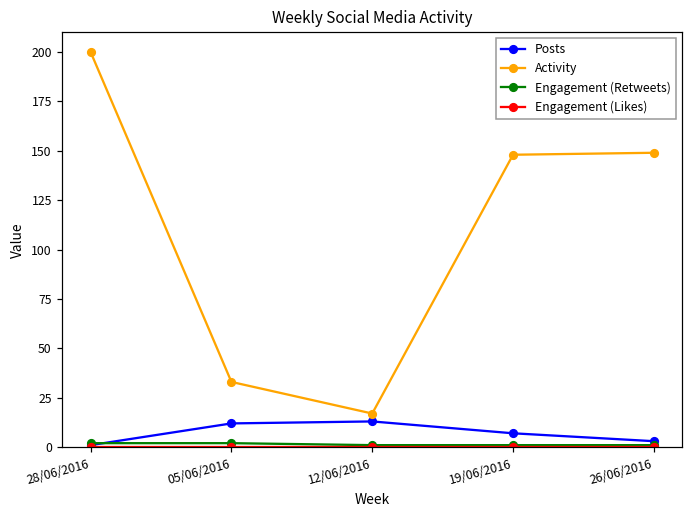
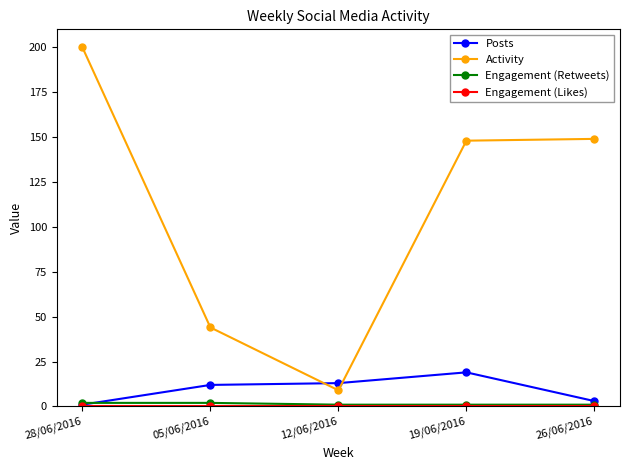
  {
    "Posts": {
      "05/06/2016": 12,
      "12/06/2016": 13,
-     "19/06/2016": 7,
+     "19/06/2016": 19,
      "26/06/2016": 3
    },
    "Activity": {
      "28/06/2016": 200,
-     "05/06/2016": 33,
-     "12/06/2016": 17,
+     "05/06/2016": 44,
+     "12/06/2016": 9,
      "19/06/2016": 148,
      "26/06/2016": 149
    },
    "Engagement (Retweets)": {
      "05/06/2016": 2
    },
    "Engagement (Likes)": {
      "05/06/2016": 0
    }
  }
